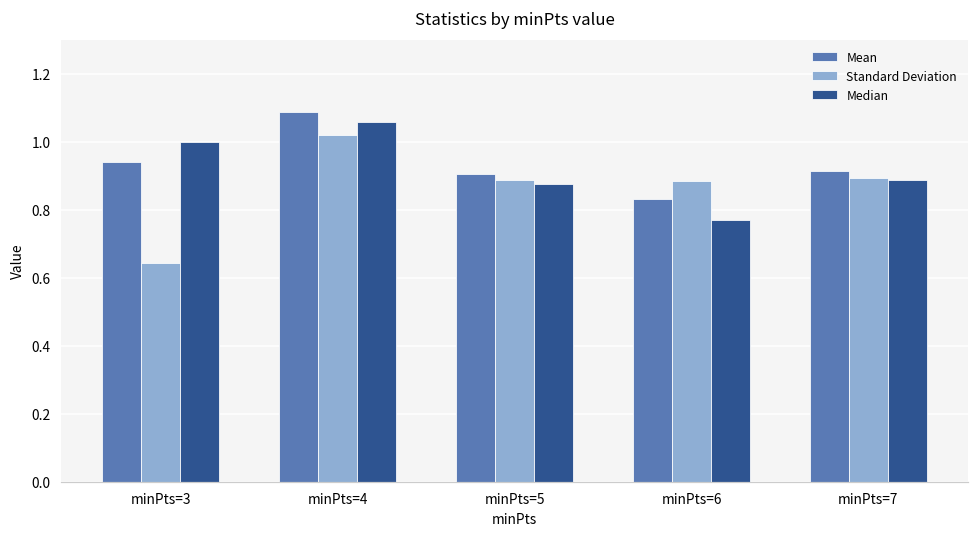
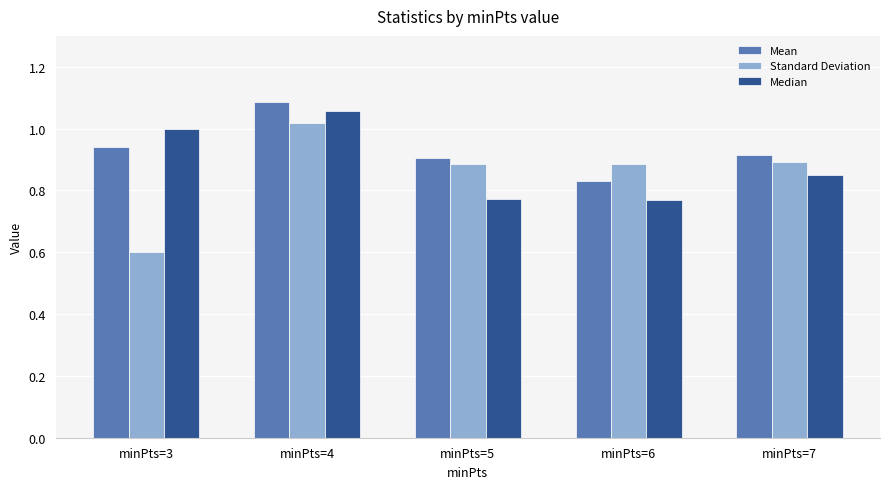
  {
    "Mean": {
      "minPts=3": 0.94,
      "minPts=4": 1.09,
      "minPts=5": 0.90,
      "minPts=6": 0.83,
      "minPts=7": 0.91
    },
    "Standard Deviation": {
-     "minPts=3": 0.64,
+     "minPts=3": 0.60,
      "minPts=4": 1.02,
      "minPts=5": 0.89,
      "minPts=6": 0.88,
      "minPts=7": 0.89
    },
    "Median": {
      "minPts=3": 1.00,
      "minPts=4": 1.06,
-     "minPts=5": 0.87,
+     "minPts=5": 0.77,
      "minPts=6": 0.77,
-     "minPts=7": 0.89
+     "minPts=7": 0.85
    }
  }
